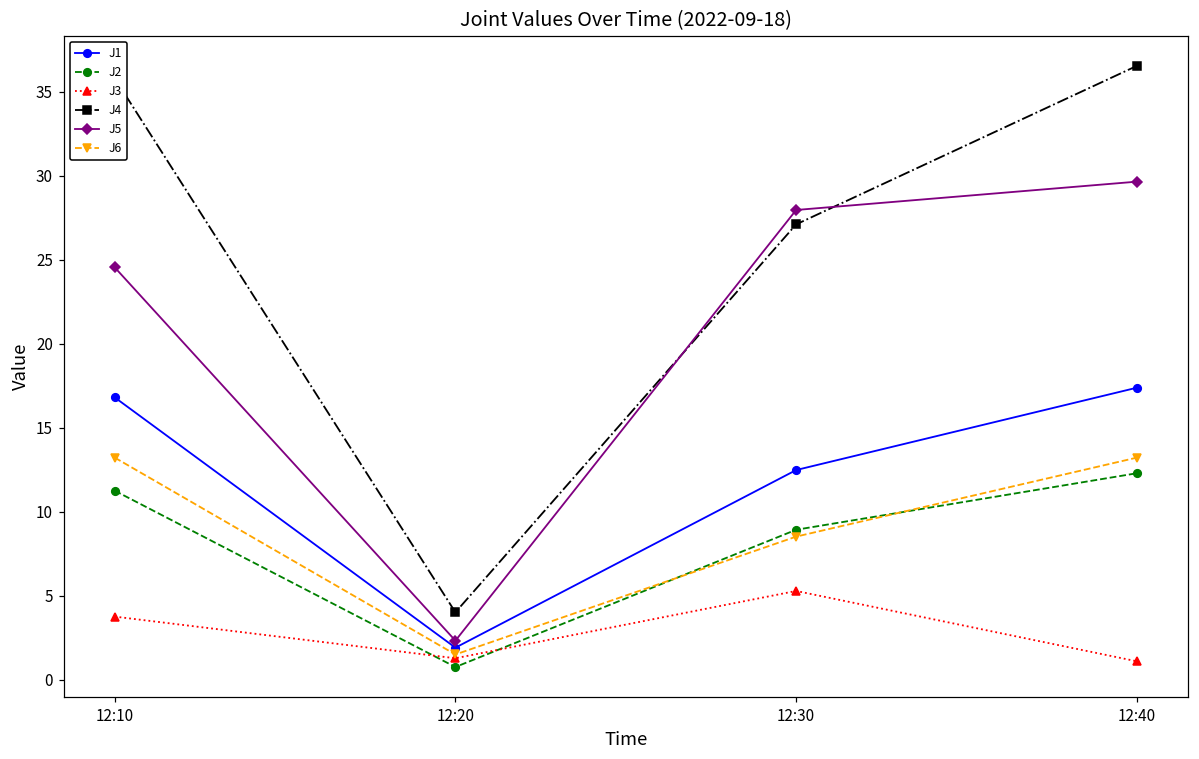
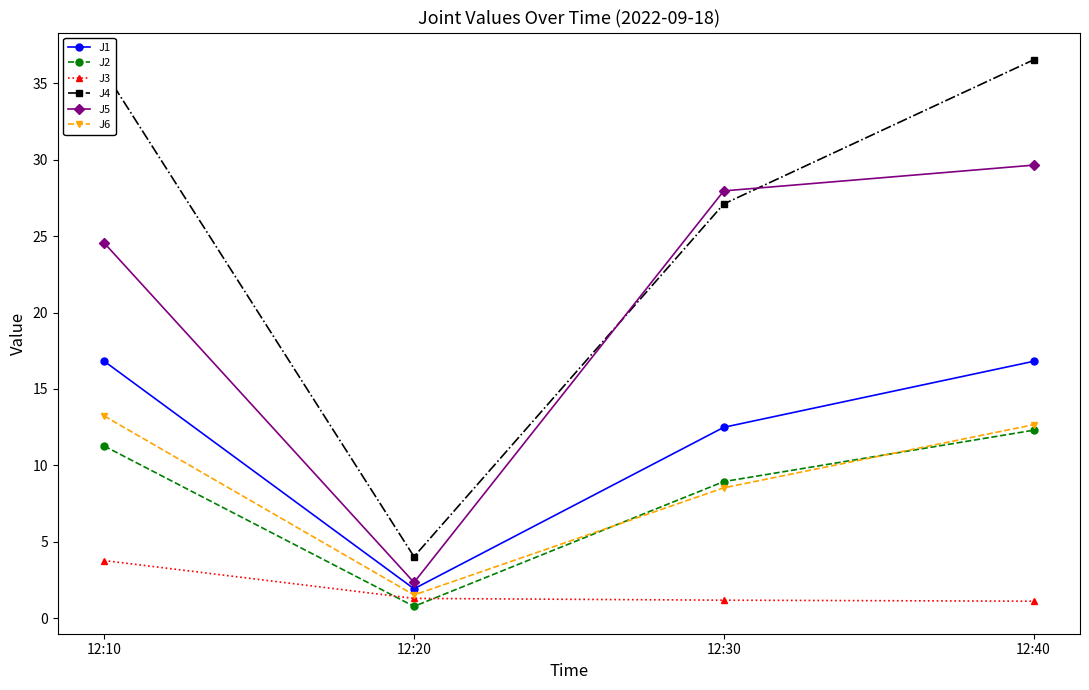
  {
    "J1": {
      "12:10": 16.8,
      "12:20": 1.9,
      "12:30": 12.5,
-     "12:40": 17.4
+     "12:40": 16.8
    },
    "J2": {
      "12:10": 11.3,
      "12:20": 0.8,
      "12:30": 8.9,
      "12:40": 12.3
    },
    "J3": {
      "12:10": 3.8,
      "12:20": 1.3,
-     "12:30": 5.3,
+     "12:30": 1.2,
      "12:40": 1.1
    },
    "J4": {
      "12:20": 4.0,
      "12:30": 27.1,
      "12:40": 36.5
    },
    "J5": {
      "12:10": 24.6,
      "12:20": 2.3,
      "12:30": 28.0,
      "12:40": 29.7
    },
    "J6": {
      "12:10": 13.2,
      "12:20": 1.5,
      "12:30": 8.5,
-     "12:40": 13.2
+     "12:40": 12.7
    }
  }
